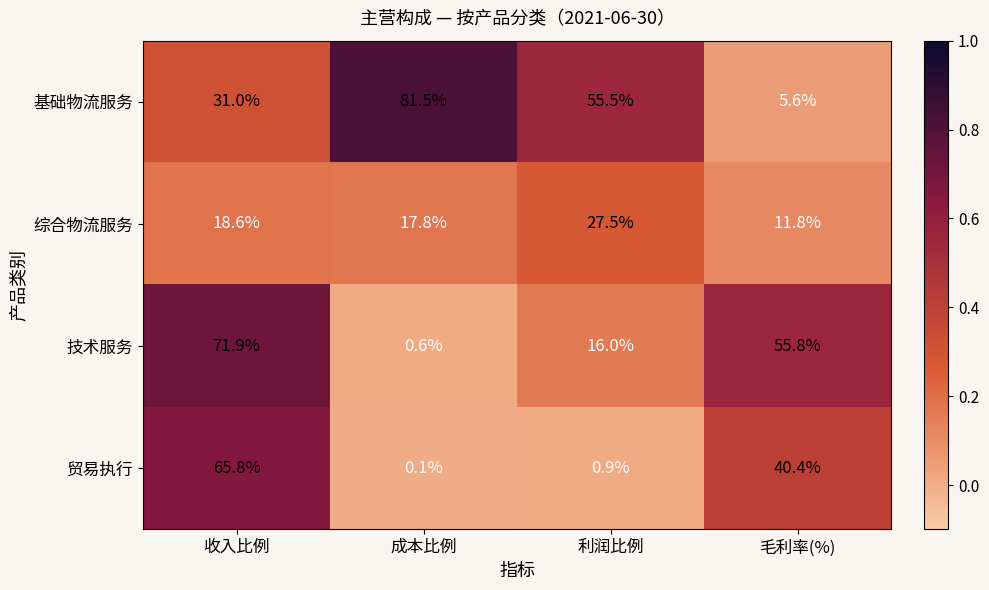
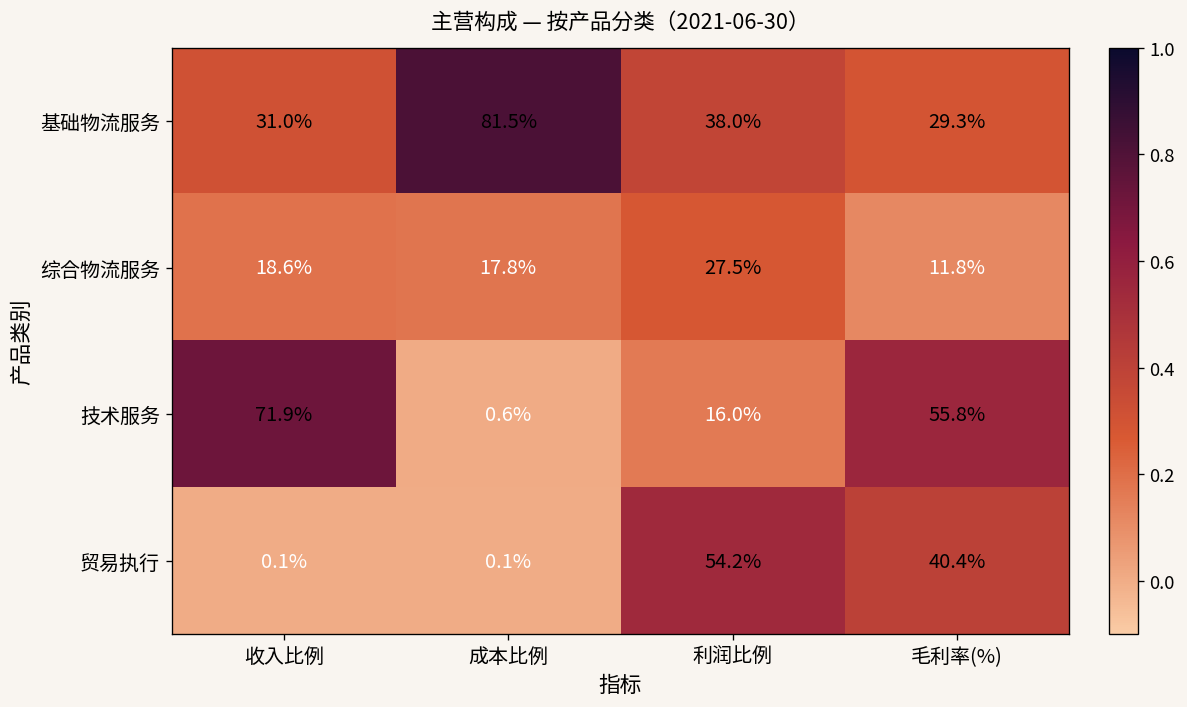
  {
    "基础物流服务": {
      "收入比例": "31.0%",
      "成本比例": "81.5%",
-     "利润比例": "55.5%",
-     "毛利率(%)": "5.6%"
+     "利润比例": "38.0%",
+     "毛利率(%)": "29.3%"
    },
    "综合物流服务": {
      "收入比例": "18.6%",
      "成本比例": "17.8%",
      "利润比例": "27.5%",
      "毛利率(%)": "11.8%"
    },
    "技术服务": {
      "收入比例": "71.9%",
      "成本比例": "0.6%",
      "利润比例": "16.0%",
      "毛利率(%)": "55.8%"
    },
    "贸易执行": {
-     "收入比例": "65.8%",
+     "收入比例": "0.1%",
      "成本比例": "0.1%",
-     "利润比例": "0.9%",
+     "利润比例": "54.2%",
      "毛利率(%)": "40.4%"
    }
  }
